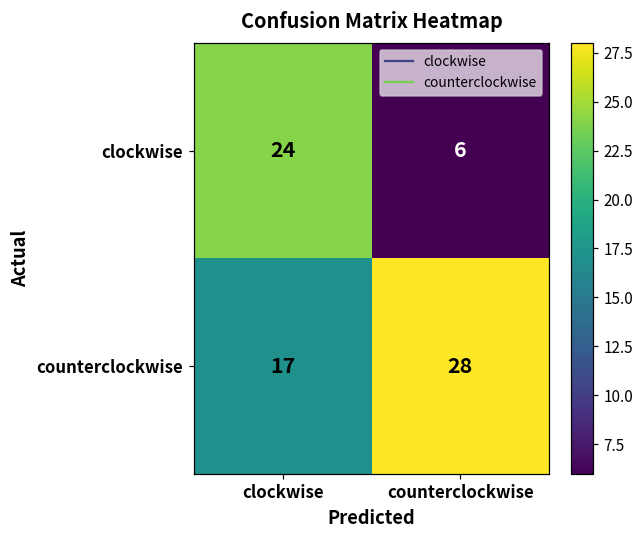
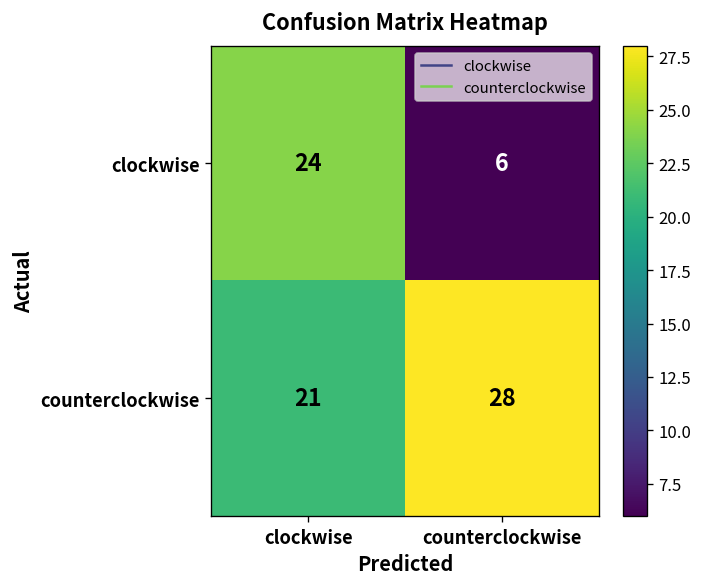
  {
    "clockwise": {
      "clockwise": 24,
      "counterclockwise": 6
    },
    "counterclockwise": {
-     "clockwise": 17,
+     "clockwise": 21,
      "counterclockwise": 28
    }
  }
